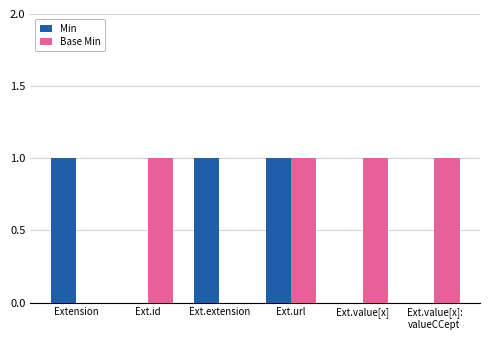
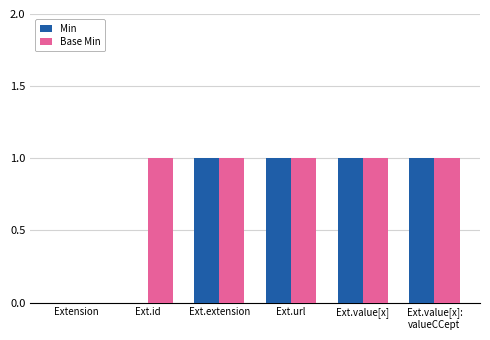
  {
    "Min": {
-     "Extension": 1,
+     "Extension": 0,
      "Ext.id": 0,
      "Ext.extension": 1,
      "Ext.url": 1,
-     "Ext.value[x]": 0,
-     "Ext.value[x]: valueCCept": 0
+     "Ext.value[x]": 1,
+     "Ext.value[x]: valueCCept": 1
    },
    "Base Min": {
      "Extension": 0,
      "Ext.id": 1,
-     "Ext.extension": 0,
+     "Ext.extension": 1,
      "Ext.url": 1,
      "Ext.value[x]": 1,
      "Ext.value[x]: valueCCept": 1
    }
  }
